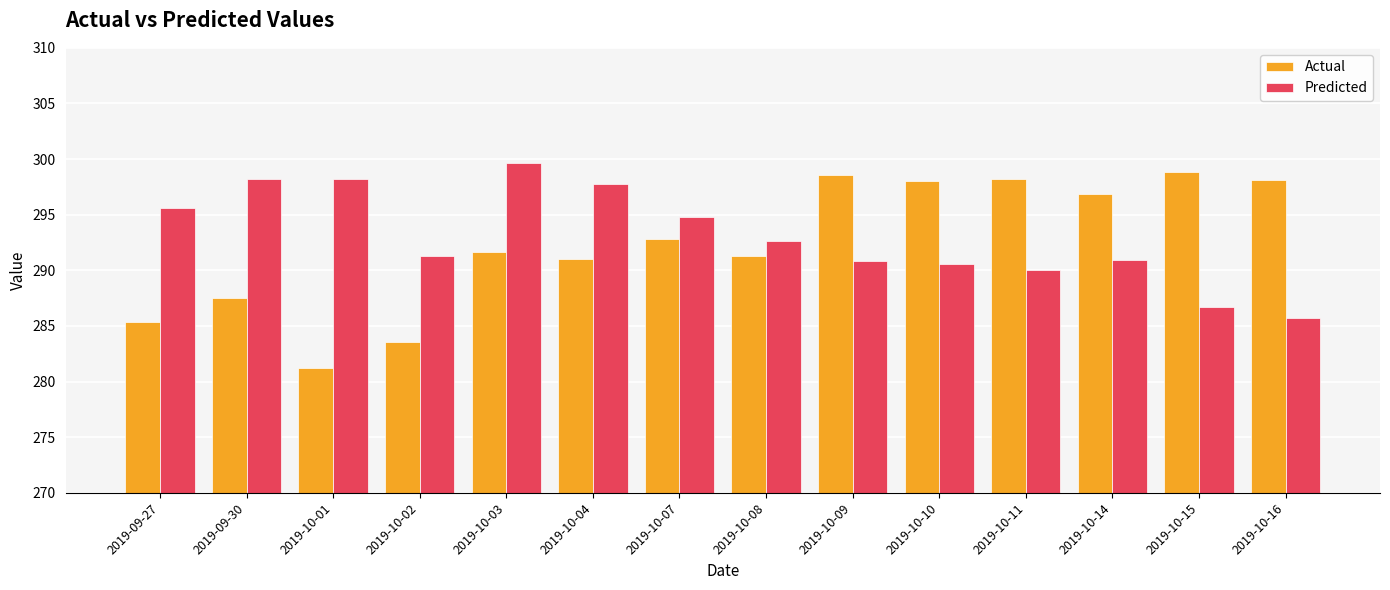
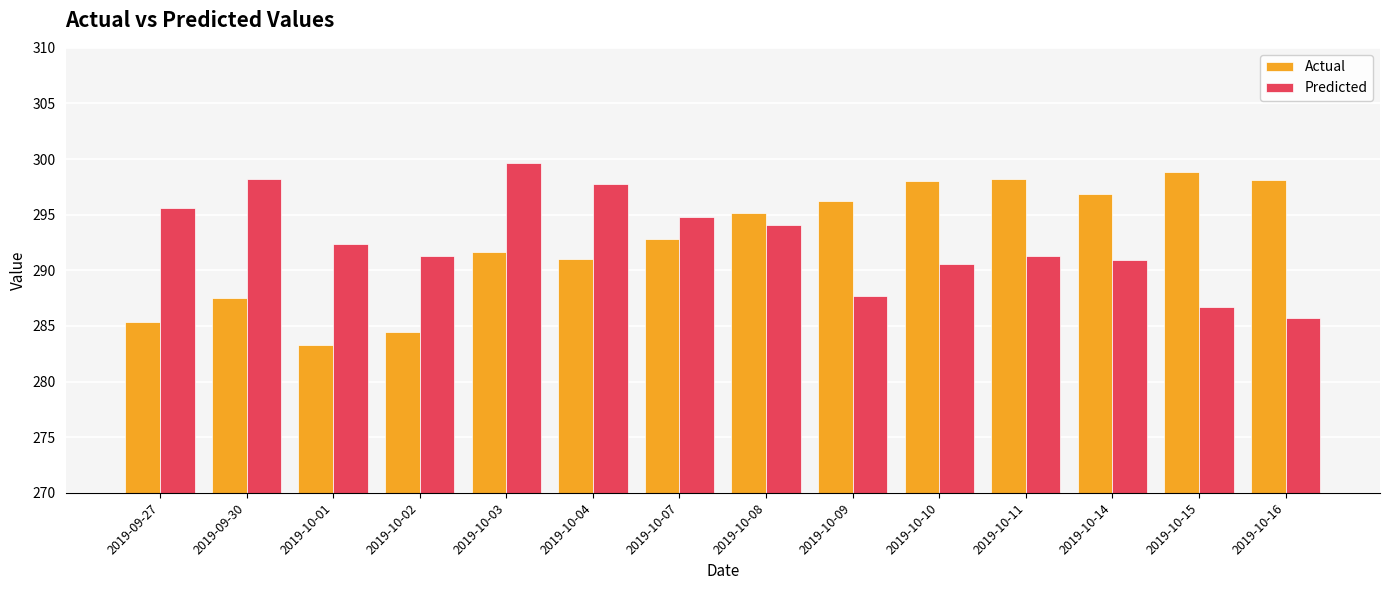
  {
    "Actual": {
      "2019-09-27": 285.3,
      "2019-09-30": 287.5,
-     "2019-10-01": 281.2,
-     "2019-10-02": 283.5,
+     "2019-10-01": 283.3,
+     "2019-10-02": 284.5,
      "2019-10-03": 291.7,
      "2019-10-04": 291.0,
      "2019-10-07": 292.8,
-     "2019-10-08": 291.3,
-     "2019-10-09": 298.6,
+     "2019-10-08": 295.2,
+     "2019-10-09": 296.3,
      "2019-10-10": 298.0,
      "2019-10-11": 298.2,
      "2019-10-14": 296.9,
      "2019-10-15": 298.9,
      "2019-10-16": 298.1
    },
    "Predicted": {
      "2019-09-27": 295.6,
      "2019-09-30": 298.2,
-     "2019-10-01": 298.2,
+     "2019-10-01": 292.4,
      "2019-10-02": 291.3,
      "2019-10-03": 299.6,
      "2019-10-04": 297.8,
      "2019-10-07": 294.8,
-     "2019-10-08": 292.6,
-     "2019-10-09": 290.8,
+     "2019-10-08": 294.1,
+     "2019-10-09": 287.7,
      "2019-10-10": 290.6,
-     "2019-10-11": 290.0,
+     "2019-10-11": 291.3,
      "2019-10-14": 291.0,
      "2019-10-15": 286.7,
      "2019-10-16": 285.7
    }
  }
